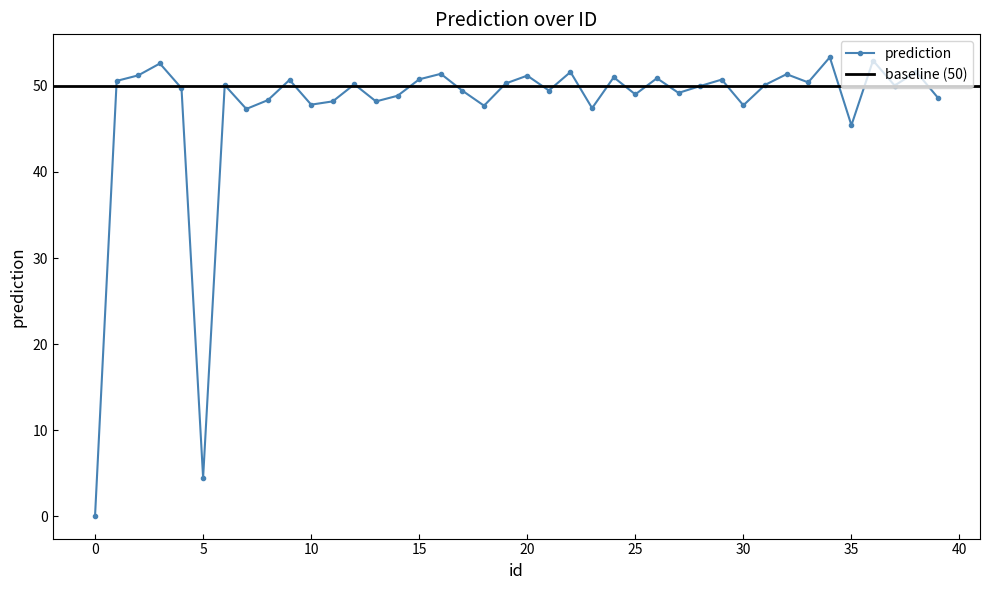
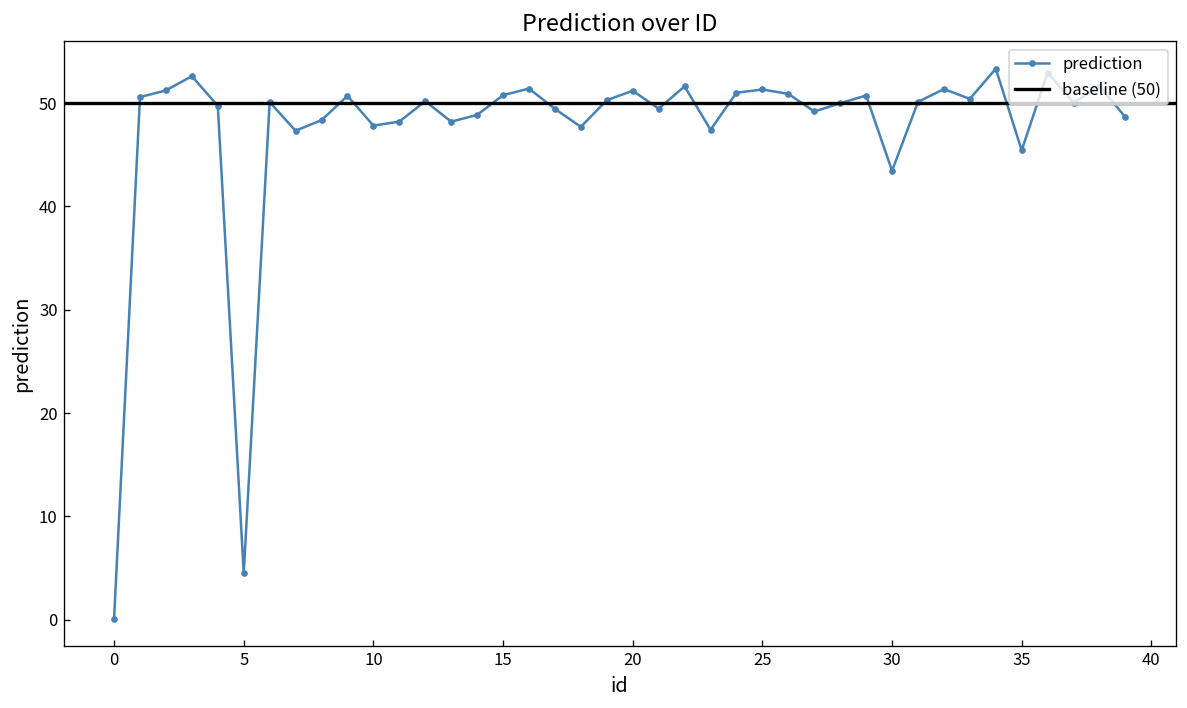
  {
    "0": 0,
    "5": 4,
    "10": 48,
    "15": 51,
    "20": 51,
-   "25": 49,
-   "30": 48,
+   "25": 51,
+   "30": 43,
    "35": 45
  }
